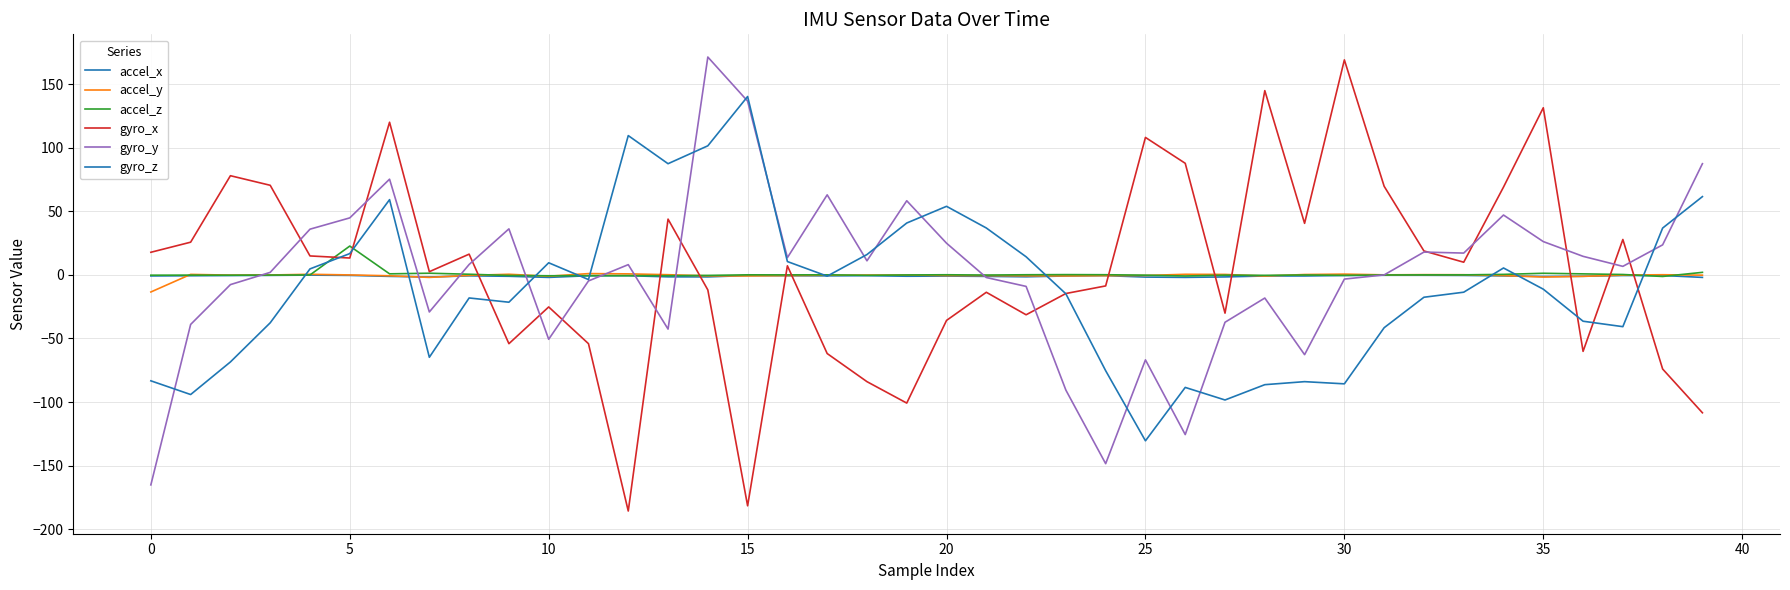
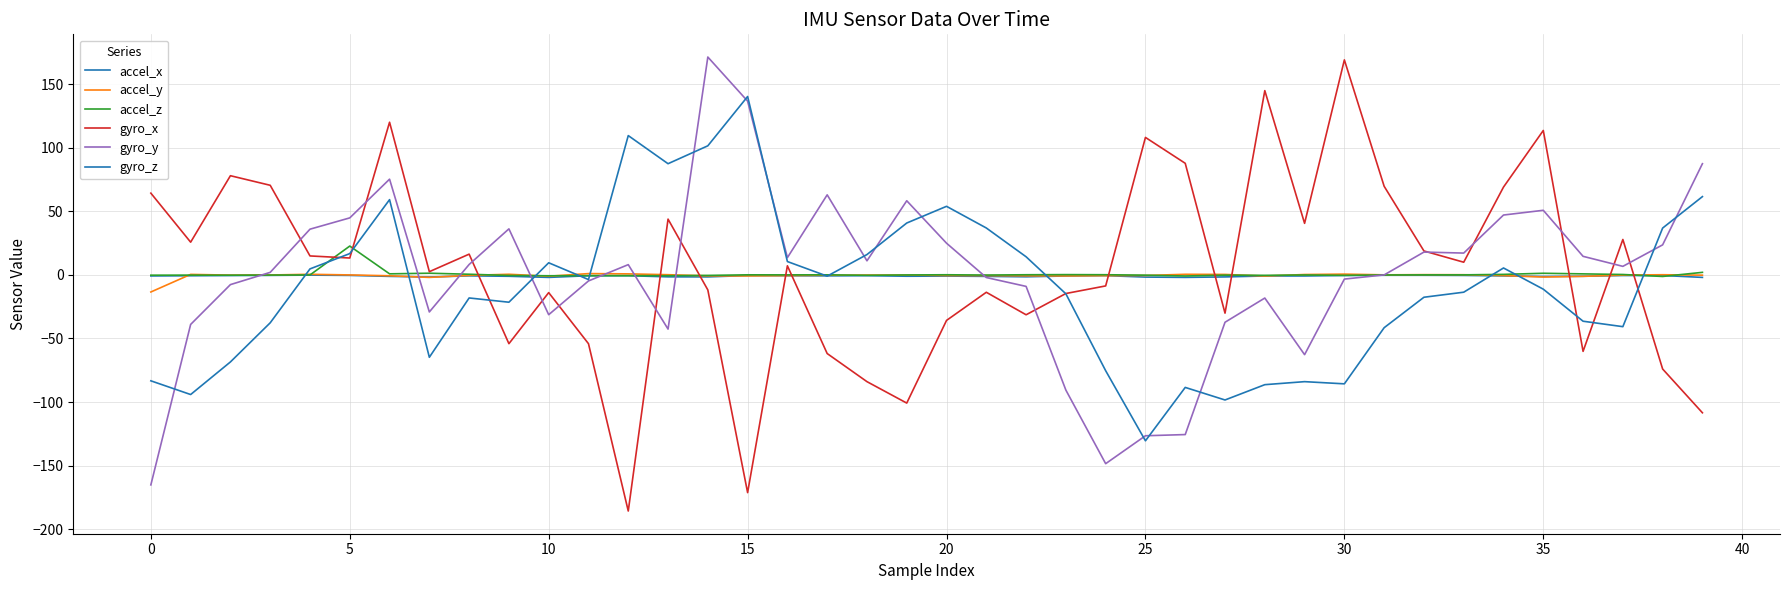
  {
    "accel_y": {
      "0": -13
    },
    "accel_z": {
      "5": 23,
      "35": 1
    },
    "gyro_x": {
-     "0": 18,
+     "0": 64,
      "5": 13,
-     "10": -25,
-     "15": -182,
+     "10": -14,
+     "15": -171,
      "20": -36,
      "25": 108,
      "30": 169,
-     "35": 131
+     "35": 113
    },
    "gyro_y": {
      "0": -165,
      "5": 45,
-     "10": -51,
+     "10": -31,
      "15": 137,
      "20": 25,
-     "25": -67,
+     "25": -126,
      "30": -3,
-     "35": 26
+     "35": 51
    }
  }
